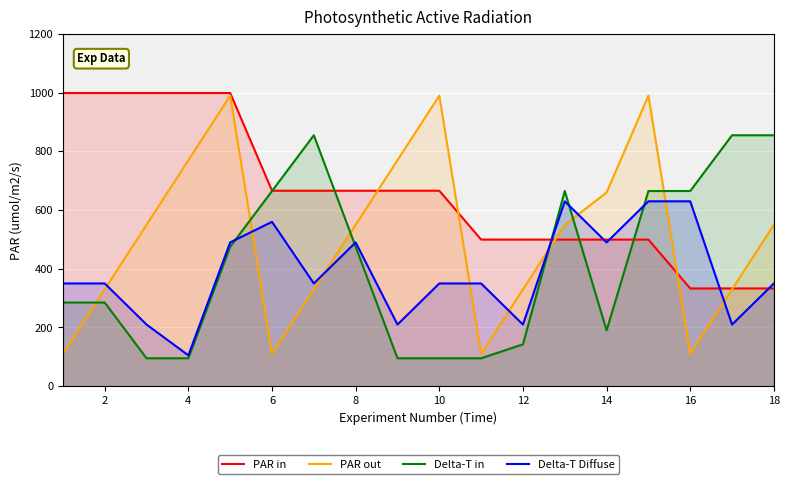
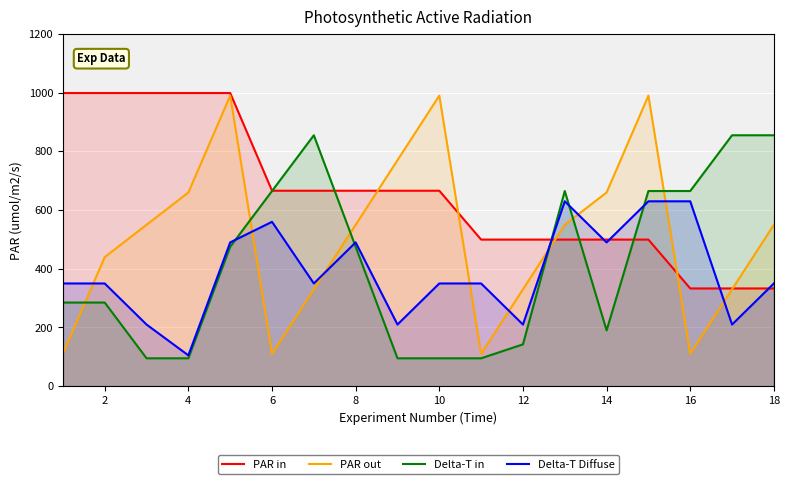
  {
    "PAR in": {
      "2": 1000,
      "4": 1000,
      "8": 670,
      "10": 670,
      "12": 500,
      "14": 500,
      "16": 330,
      "18": 330
    },
    "PAR out": {
-     "2": 330,
-     "4": 770,
+     "2": 440,
+     "4": 660,
      "6": 110,
      "8": 550,
      "10": 990,
      "12": 330,
      "14": 660,
      "16": 110,
      "18": 550
    },
    "Delta-T in": {
      "2": 290,
      "4": 100,
      "8": 480,
      "10": 100,
      "12": 140,
      "14": 190,
      "16": 670,
      "18": 860
    },
    "Delta-T Diffuse": {
      "2": 350,
      "4": 110,
      "6": 560,
      "8": 490,
      "10": 350,
      "12": 210,
      "14": 490,
      "16": 630,
      "18": 350
    }
  }
